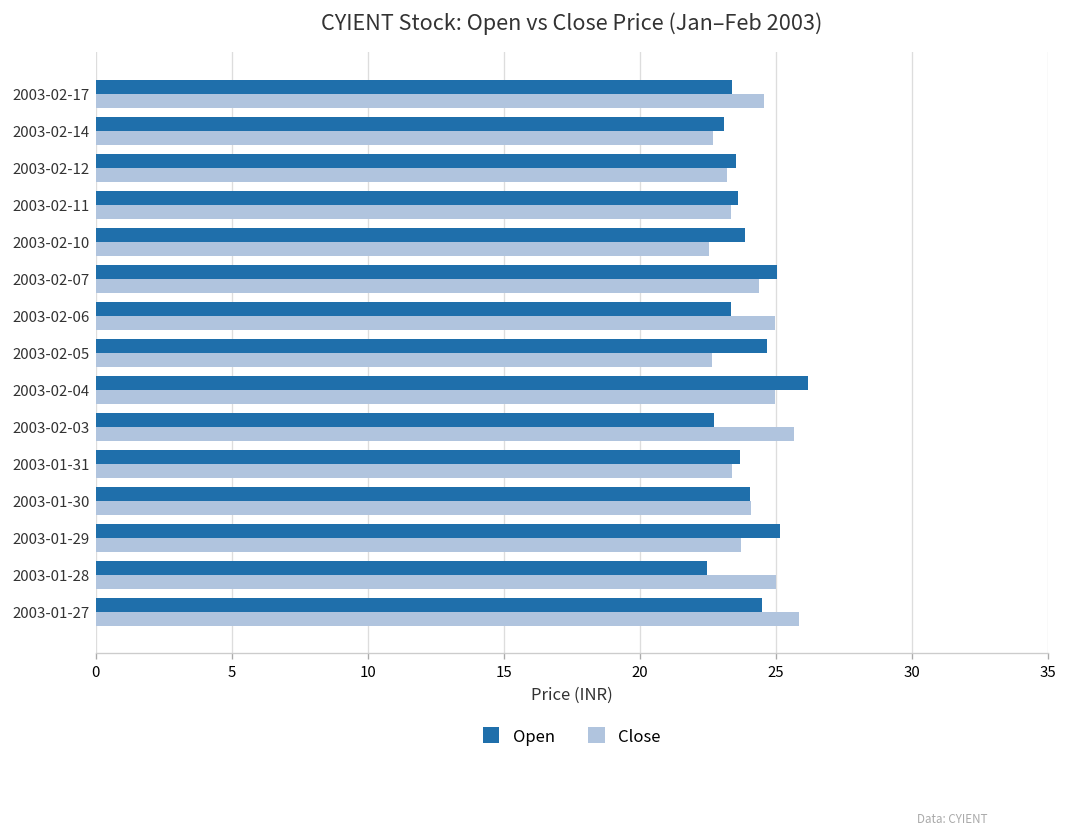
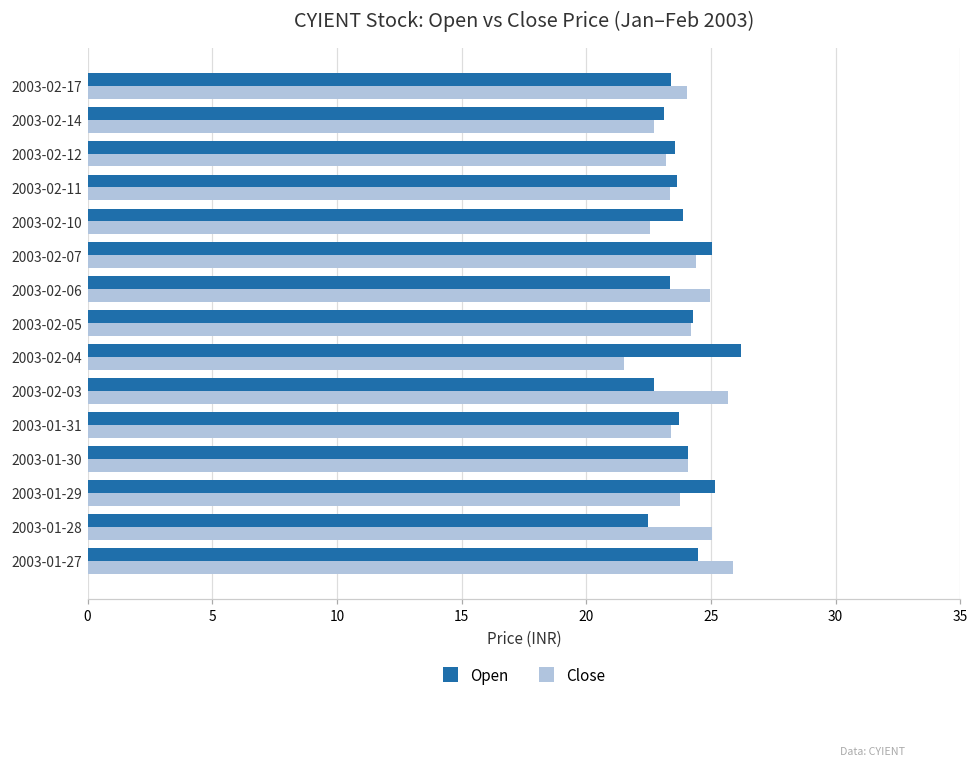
  {
    "Open": {
      "2003-02-17": 23.4,
      "2003-02-14": 23.1,
      "2003-02-12": 23.6,
      "2003-02-11": 23.6,
      "2003-02-10": 23.9,
      "2003-02-07": 25.0,
      "2003-02-06": 23.4,
-     "2003-02-05": 24.7,
+     "2003-02-05": 24.3,
      "2003-02-04": 26.2,
      "2003-02-03": 22.7,
      "2003-01-31": 23.7,
      "2003-01-30": 24.1,
      "2003-01-29": 25.2,
      "2003-01-28": 22.5,
      "2003-01-27": 24.5
    },
    "Close": {
-     "2003-02-17": 24.6,
+     "2003-02-17": 24.1,
      "2003-02-14": 22.7,
      "2003-02-12": 23.2,
      "2003-02-11": 23.4,
      "2003-02-10": 22.6,
      "2003-02-07": 24.4,
      "2003-02-06": 25.0,
-     "2003-02-05": 22.7,
-     "2003-02-04": 25.0,
+     "2003-02-05": 24.2,
+     "2003-02-04": 21.5,
      "2003-02-03": 25.7,
      "2003-01-31": 23.4,
      "2003-01-30": 24.1,
      "2003-01-29": 23.7,
      "2003-01-28": 25.0,
      "2003-01-27": 25.9
    }
  }
